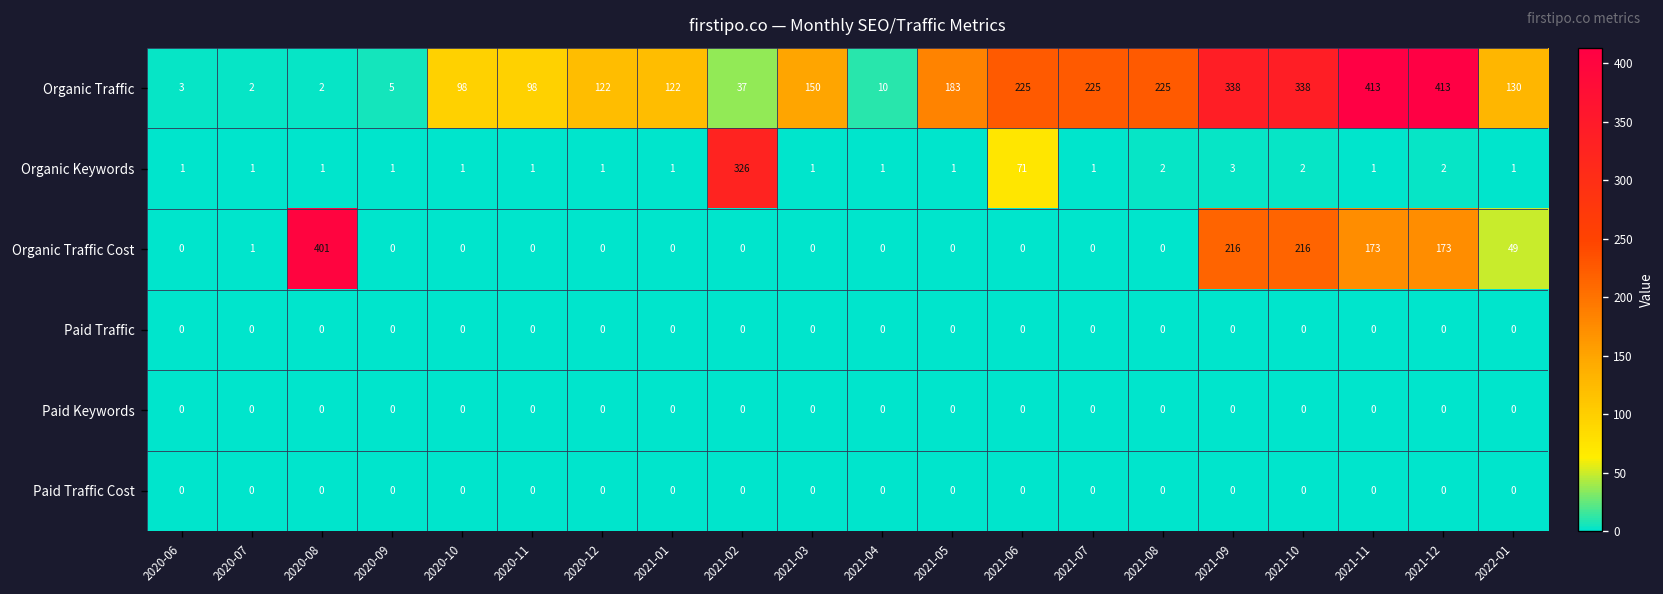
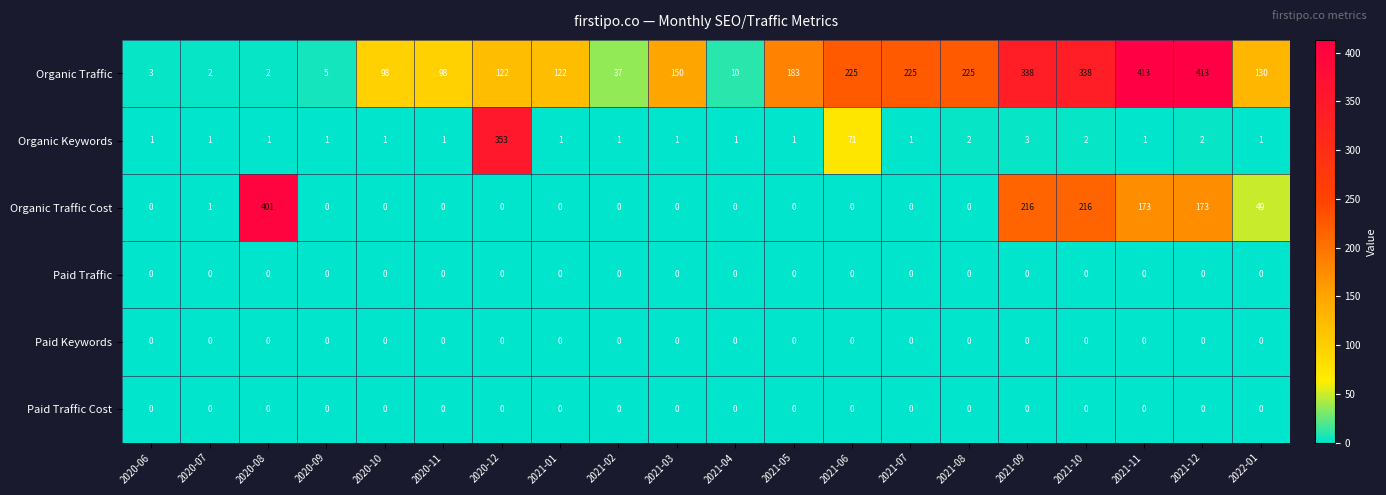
  {
    "Organic Traffic": {
      "2020-06": 3,
      "2020-07": 2,
      "2020-08": 2,
      "2020-09": 5,
      "2020-10": 98,
      "2020-11": 98,
      "2020-12": 122,
      "2021-01": 122,
      "2021-02": 37,
      "2021-03": 150,
      "2021-04": 10,
      "2021-05": 183,
      "2021-06": 225,
      "2021-07": 225,
      "2021-08": 225,
      "2021-09": 338,
      "2021-10": 338,
      "2021-11": 413,
      "2021-12": 413,
      "2022-01": 130
    },
    "Organic Keywords": {
      "2020-06": 1,
      "2020-07": 1,
      "2020-08": 1,
      "2020-09": 1,
      "2020-10": 1,
      "2020-11": 1,
-     "2020-12": 1,
+     "2020-12": 353,
      "2021-01": 1,
-     "2021-02": 326,
+     "2021-02": 1,
      "2021-03": 1,
      "2021-04": 1,
      "2021-05": 1,
      "2021-06": 71,
      "2021-07": 1,
      "2021-08": 2,
      "2021-09": 3,
      "2021-10": 2,
      "2021-11": 1,
      "2021-12": 2,
      "2022-01": 1
    },
    "Organic Traffic Cost": {
      "2020-06": 0,
      "2020-07": 1,
      "2020-08": 401,
      "2020-09": 0,
      "2020-10": 0,
      "2020-11": 0,
      "2020-12": 0,
      "2021-01": 0,
      "2021-02": 0,
      "2021-03": 0,
      "2021-04": 0,
      "2021-05": 0,
      "2021-06": 0,
      "2021-07": 0,
      "2021-08": 0,
      "2021-09": 216,
      "2021-10": 216,
      "2021-11": 173,
      "2021-12": 173,
      "2022-01": 49
    },
    "Paid Traffic": {
      "2020-06": 0,
      "2020-07": 0,
      "2020-08": 0,
      "2020-09": 0,
      "2020-10": 0,
      "2020-11": 0,
      "2020-12": 0,
      "2021-01": 0,
      "2021-02": 0,
      "2021-03": 0,
      "2021-04": 0,
      "2021-05": 0,
      "2021-06": 0,
      "2021-07": 0,
      "2021-08": 0,
      "2021-09": 0,
      "2021-10": 0,
      "2021-11": 0,
      "2021-12": 0,
      "2022-01": 0
    },
    "Paid Keywords": {
      "2020-06": 0,
      "2020-07": 0,
      "2020-08": 0,
      "2020-09": 0,
      "2020-10": 0,
      "2020-11": 0,
      "2020-12": 0,
      "2021-01": 0,
      "2021-02": 0,
      "2021-03": 0,
      "2021-04": 0,
      "2021-05": 0,
      "2021-06": 0,
      "2021-07": 0,
      "2021-08": 0,
      "2021-09": 0,
      "2021-10": 0,
      "2021-11": 0,
      "2021-12": 0,
      "2022-01": 0
    },
    "Paid Traffic Cost": {
      "2020-06": 0,
      "2020-07": 0,
      "2020-08": 0,
      "2020-09": 0,
      "2020-10": 0,
      "2020-11": 0,
      "2020-12": 0,
      "2021-01": 0,
      "2021-02": 0,
      "2021-03": 0,
      "2021-04": 0,
      "2021-05": 0,
      "2021-06": 0,
      "2021-07": 0,
      "2021-08": 0,
      "2021-09": 0,
      "2021-10": 0,
      "2021-11": 0,
      "2021-12": 0,
      "2022-01": 0
    }
  }
